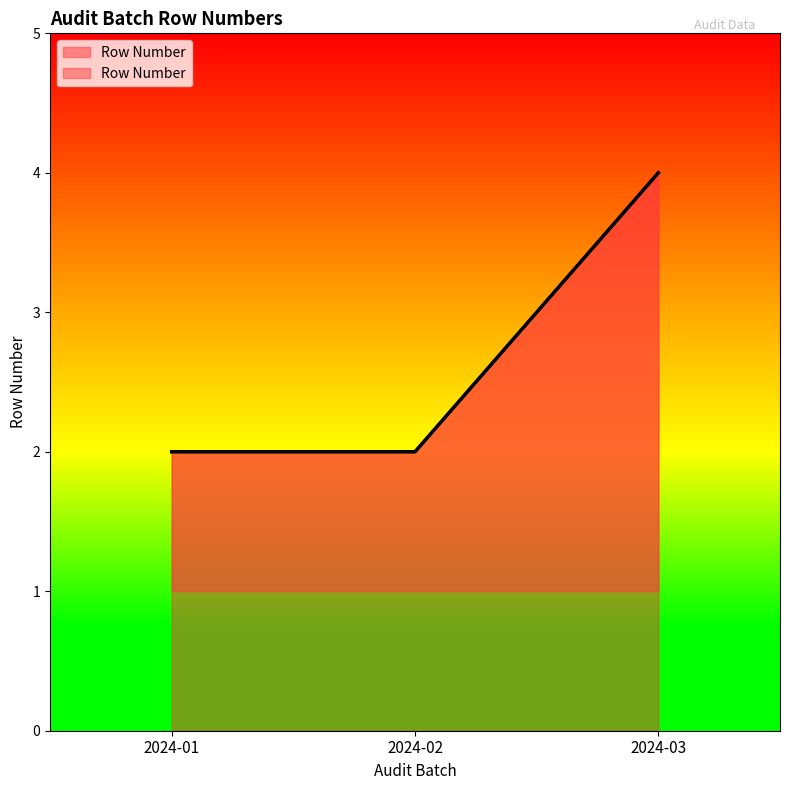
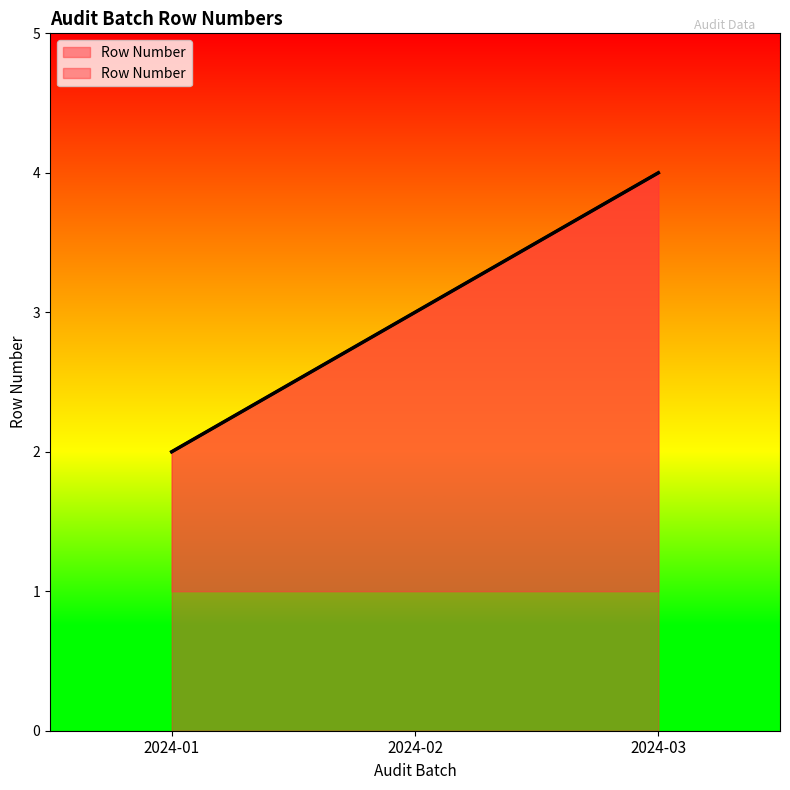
  {
    "2024-01": 2,
-   "2024-02": 2,
+   "2024-02": 3,
    "2024-03": 4
  }
